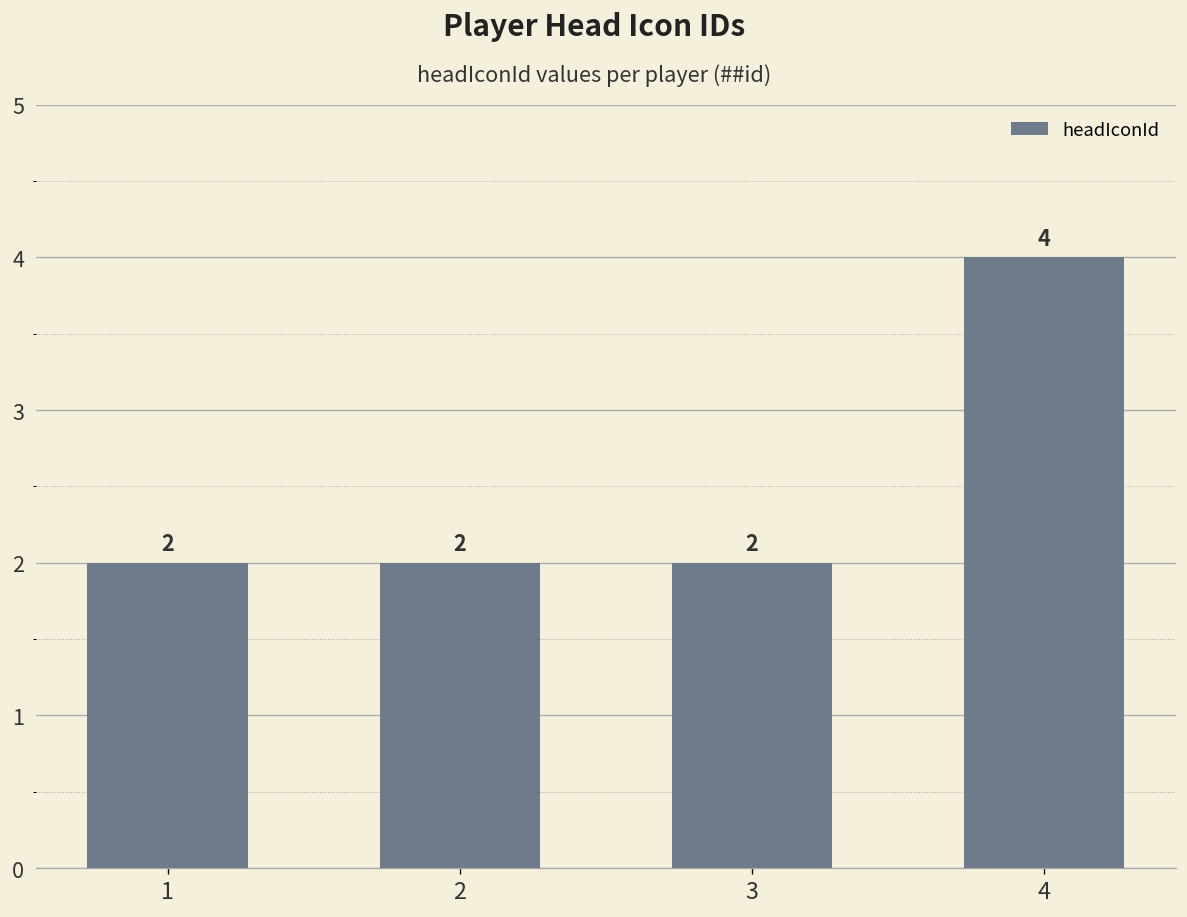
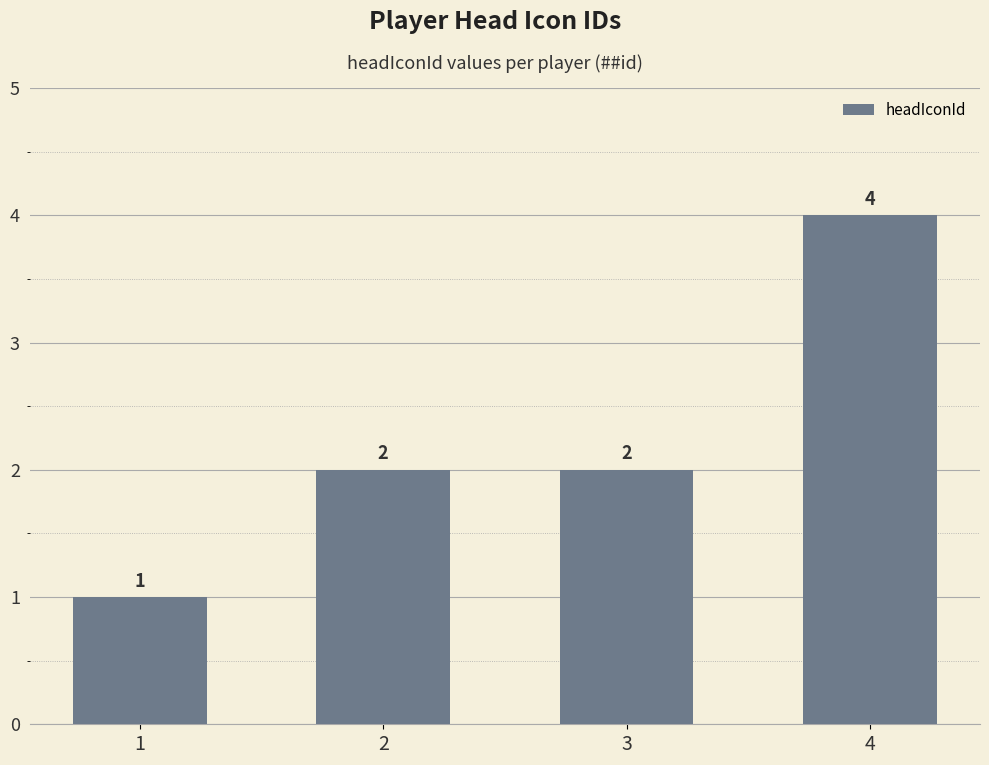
  {
-   "1": 2,
+   "1": 1,
    "2": 2,
    "3": 2,
    "4": 4
  }
